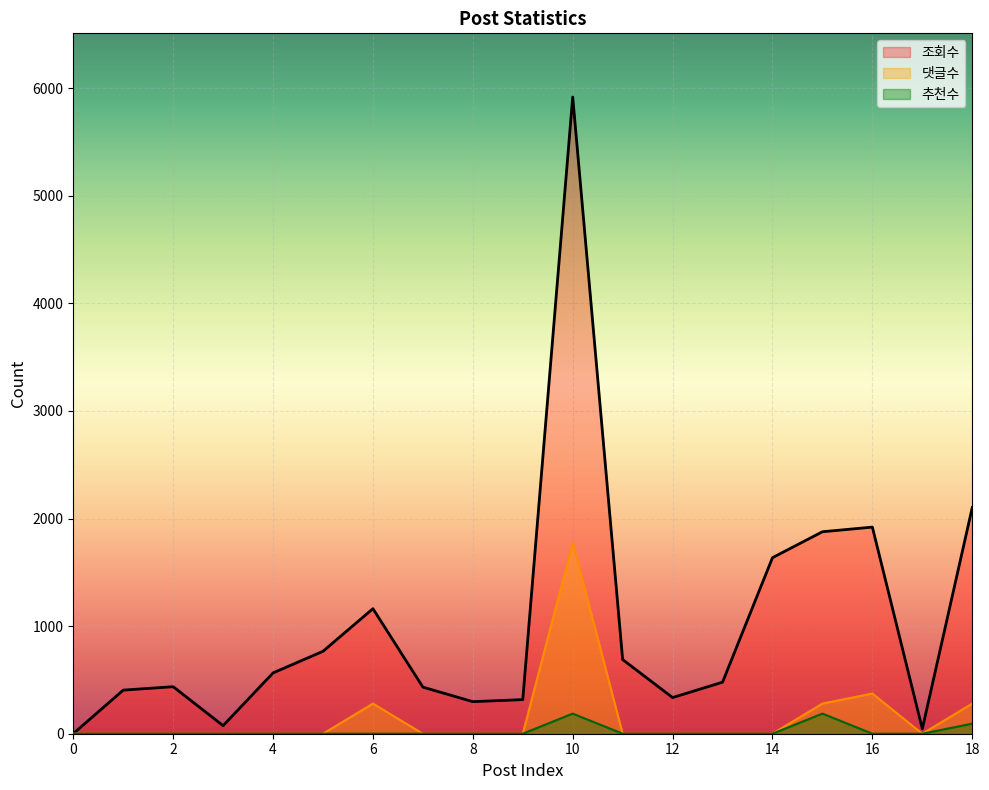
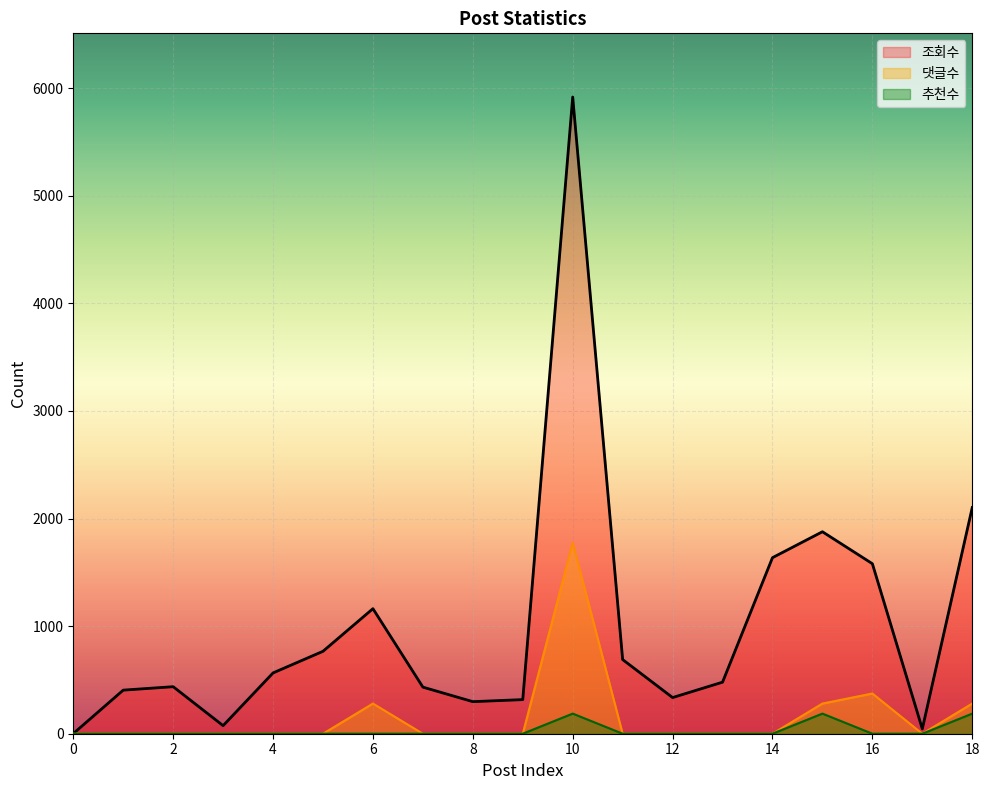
  {
    "조회수": {
      "2": 440,
      "4": 570,
      "6": 1160,
      "8": 300,
      "10": 5920,
      "12": 340,
      "14": 1640,
-     "16": 1920,
+     "16": 1580,
      "18": 2100
    },
    "댓글수": {
      "6": 280,
      "10": 1780,
      "16": 370,
      "18": 280
    },
    "추천수": {
      "6": 0,
      "10": 190,
      "16": 0,
-     "18": 90
+     "18": 190
    }
  }
